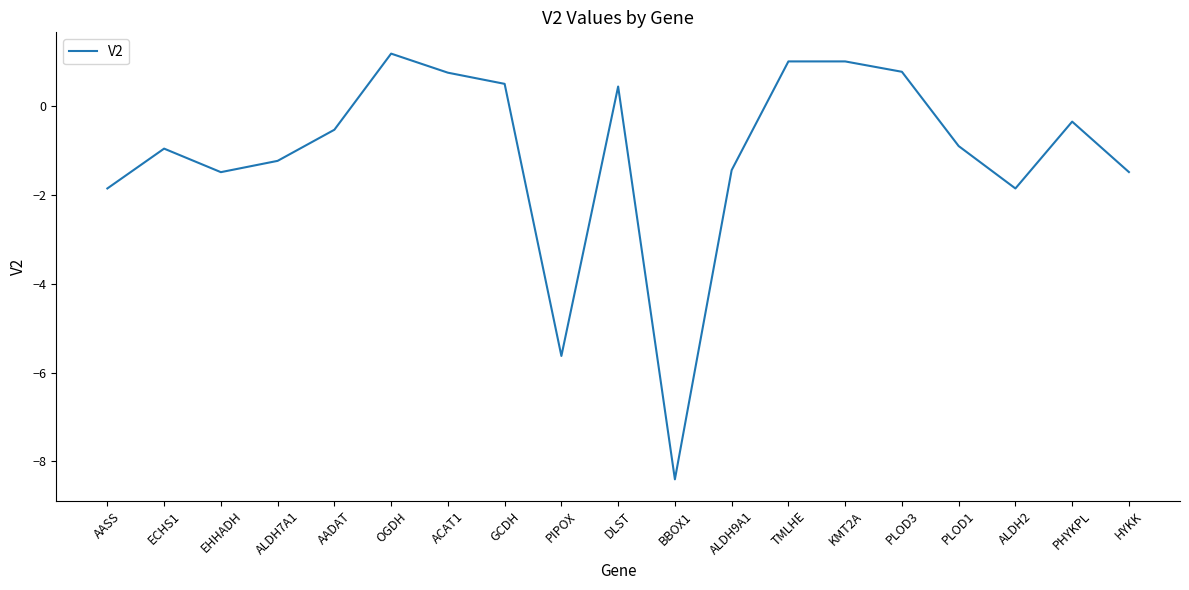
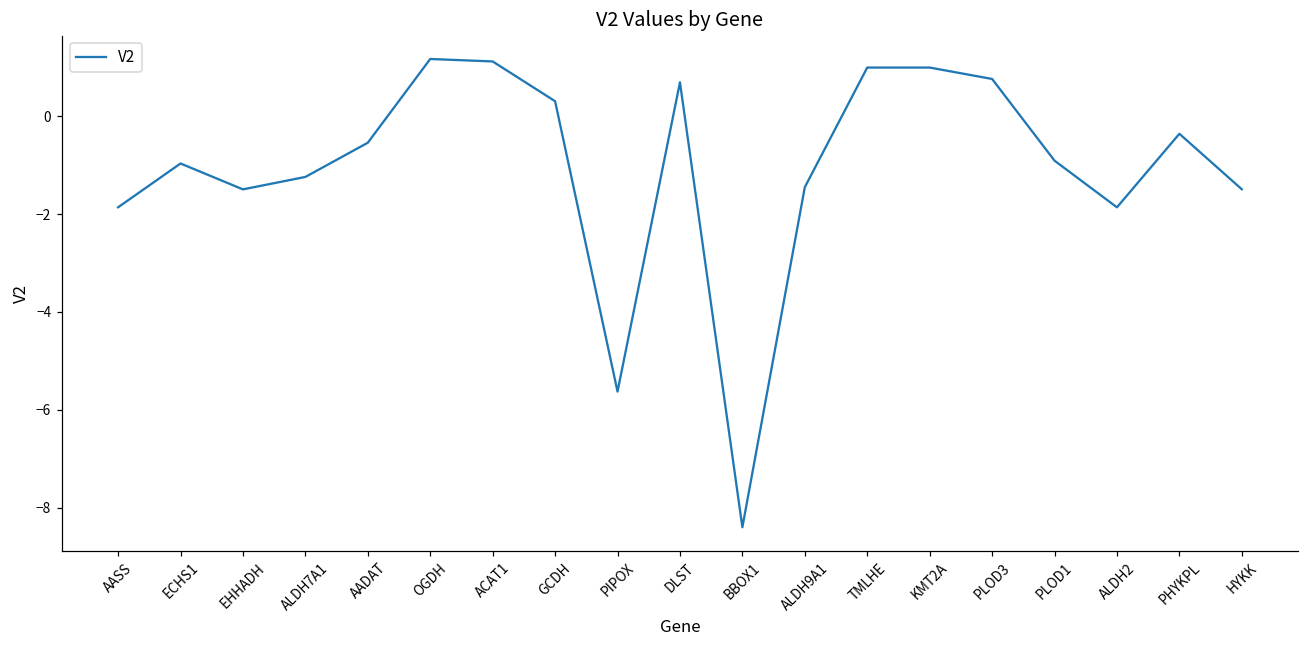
  {
    "AASS": -1.9,
    "ECHS1": -1.0,
    "EHHADH": -1.5,
    "ALDH7A1": -1.2,
    "AADAT": -0.5,
    "OGDH": 1.2,
-   "ACAT1": 0.7,
-   "GCDH": 0.5,
+   "ACAT1": 1.1,
+   "GCDH": 0.3,
    "PIPOX": -5.6,
-   "DLST": 0.4,
+   "DLST": 0.7,
    "BBOX1": -8.4,
    "ALDH9A1": -1.4,
    "TMLHE": 1.0,
    "KMT2A": 1.0,
    "PLOD3": 0.8,
    "PLOD1": -0.9,
    "ALDH2": -1.9,
    "PHYKPL": -0.4,
    "HYKK": -1.5
  }
